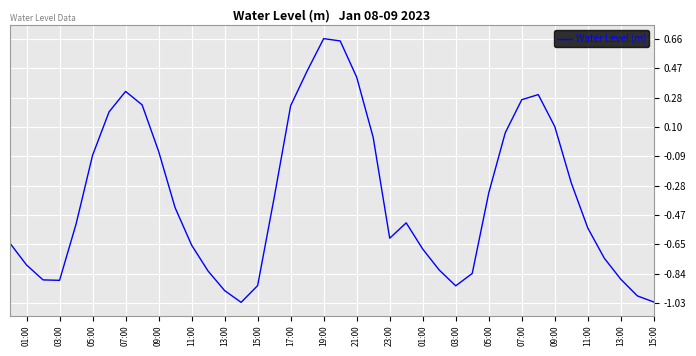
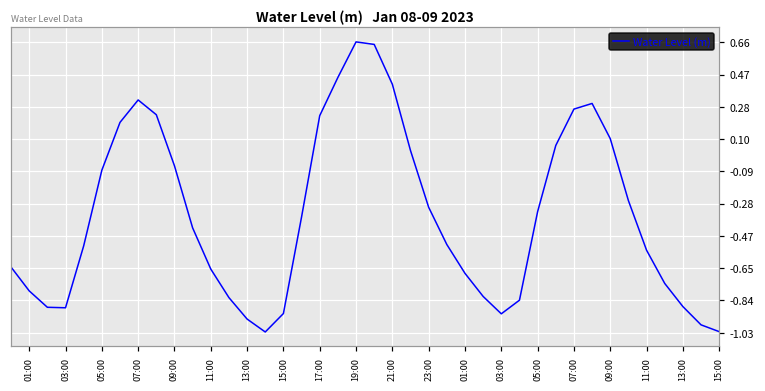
  {
    "17:00": 0.23,
    "19:00": 0.66,
    "21:00": 0.42,
-   "23:00": -0.62
+   "23:00": -0.30
  }
